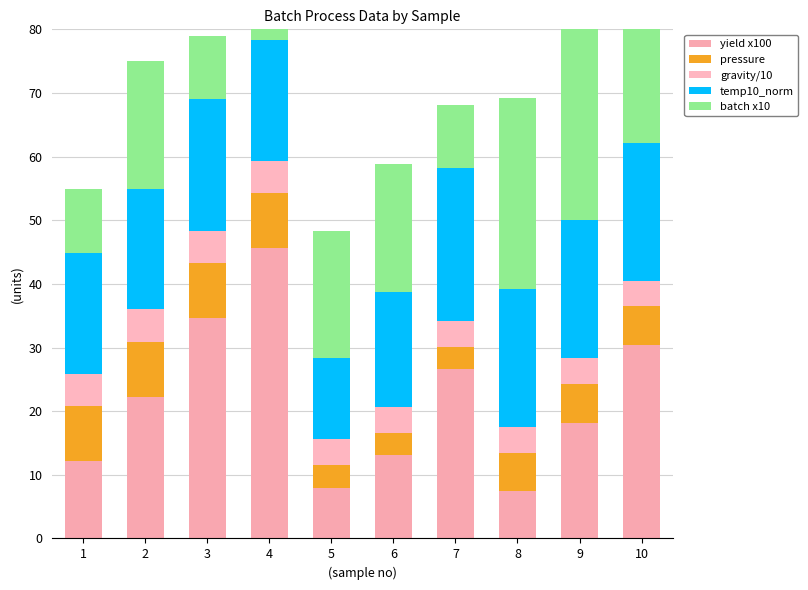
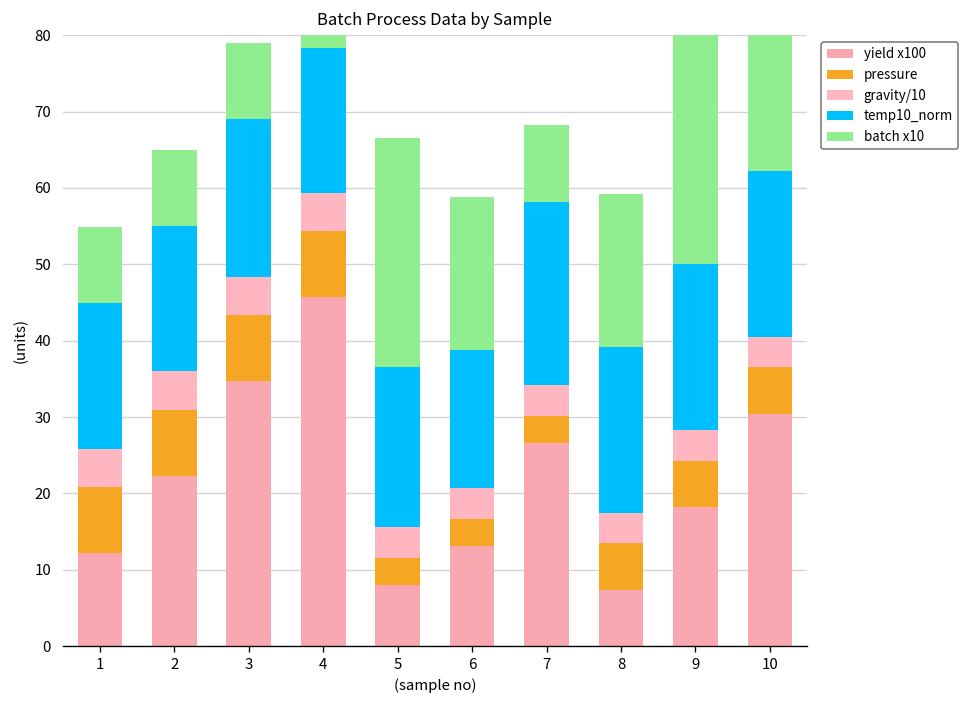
  {
    "pressure": {
      "1": 9,
      "2": 9,
      "3": 9,
      "4": 9,
      "5": 4,
      "6": 4,
      "7": 4,
      "8": 6,
      "9": 6,
      "10": 6
    },
    "temp10_norm": {
      "1": 19,
      "2": 19,
      "3": 21,
      "4": 19,
-     "5": 13,
+     "5": 21,
      "6": 18,
      "7": 24,
      "8": 22,
      "9": 22,
      "10": 22
    },
    "batch x10": {
      "1": 10,
-     "2": 20,
+     "2": 10,
      "3": 10,
-     "5": 20,
+     "5": 30,
      "6": 20,
      "7": 10,
-     "8": 30,
+     "8": 20,
      "9": 30
    }
  }
